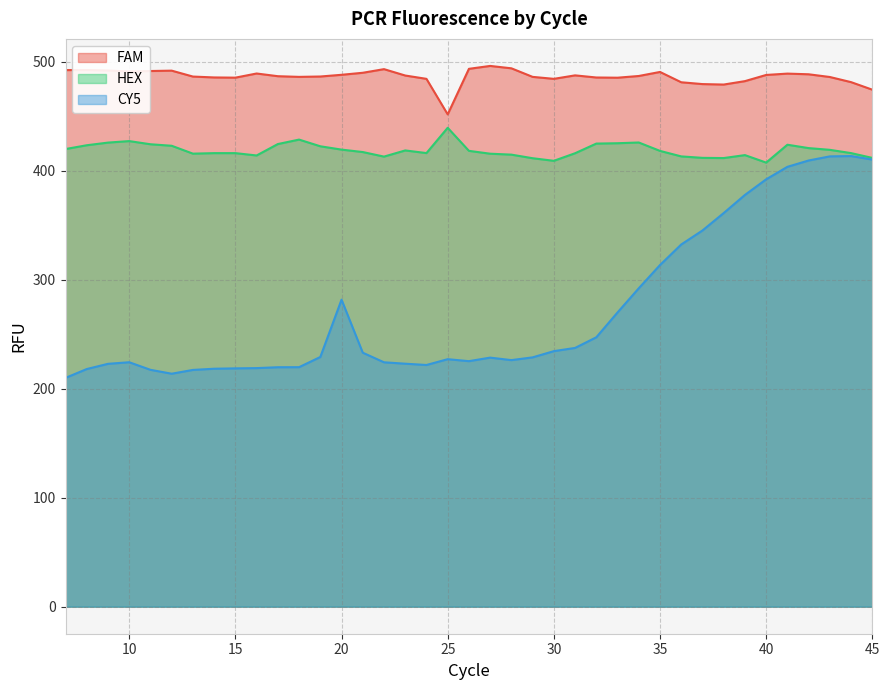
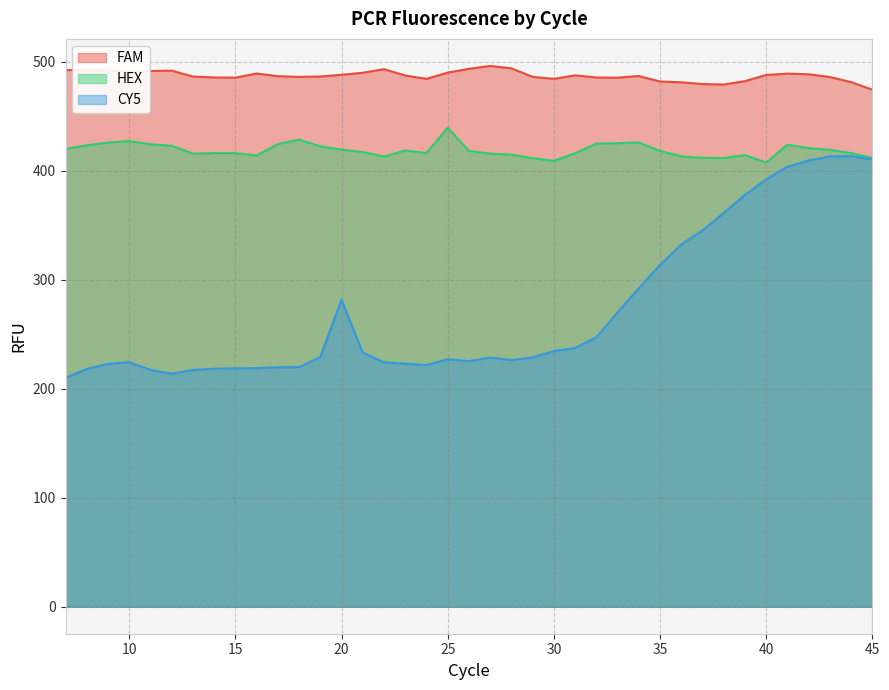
  {
    "FAM": {
      "15": 486,
      "20": 488,
-     "25": 452,
+     "25": 490,
      "30": 485,
-     "35": 491,
+     "35": 482,
      "40": 488,
      "45": 475
    },
    "HEX": {
      "10": 427,
      "15": 416,
      "20": 420,
      "25": 440,
      "30": 409,
      "35": 418,
      "40": 408
    },
    "CY5": {
      "10": 224,
      "15": 219,
      "20": 282,
      "25": 227,
      "30": 235,
      "35": 314,
      "40": 392
    }
  }
